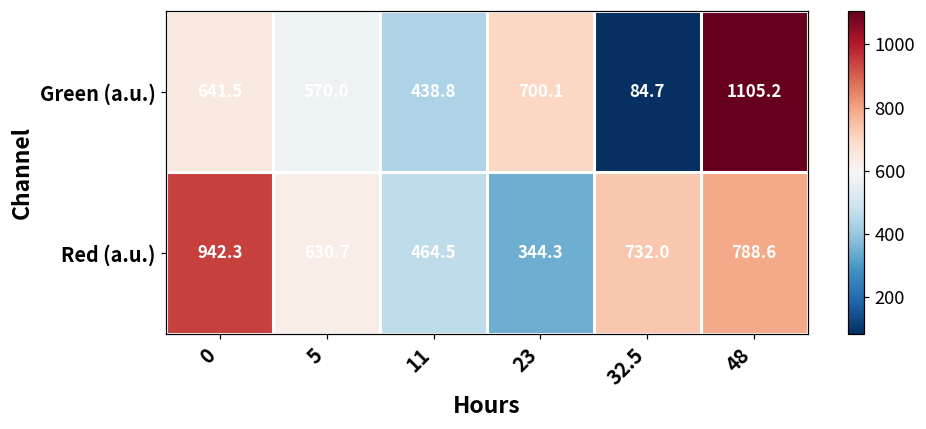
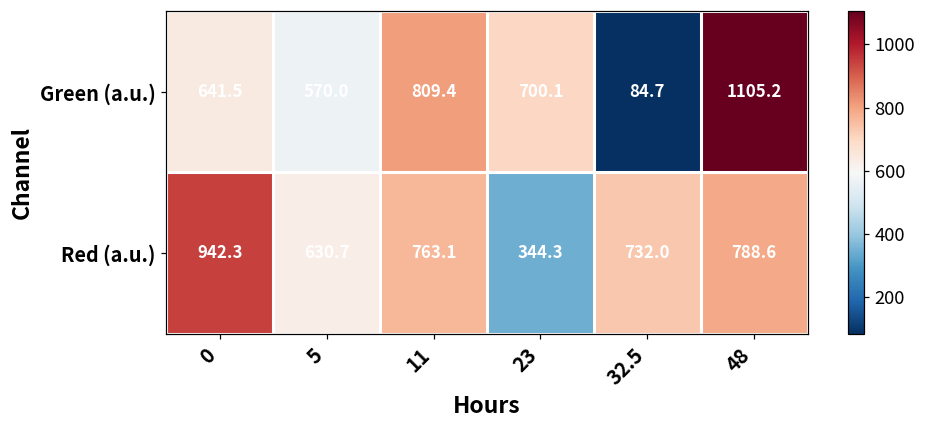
  {
    "Green (a.u.)": {
-     "11": 438.8,
+     "11": 809.4,
      "23": 700.1,
      "32.5": 84.7,
      "48": 1105.2
    },
    "Red (a.u.)": {
      "0": 942.3,
-     "11": 464.5,
+     "11": 763.1,
      "23": 344.3,
      "32.5": 732.0,
      "48": 788.6
    }
  }
